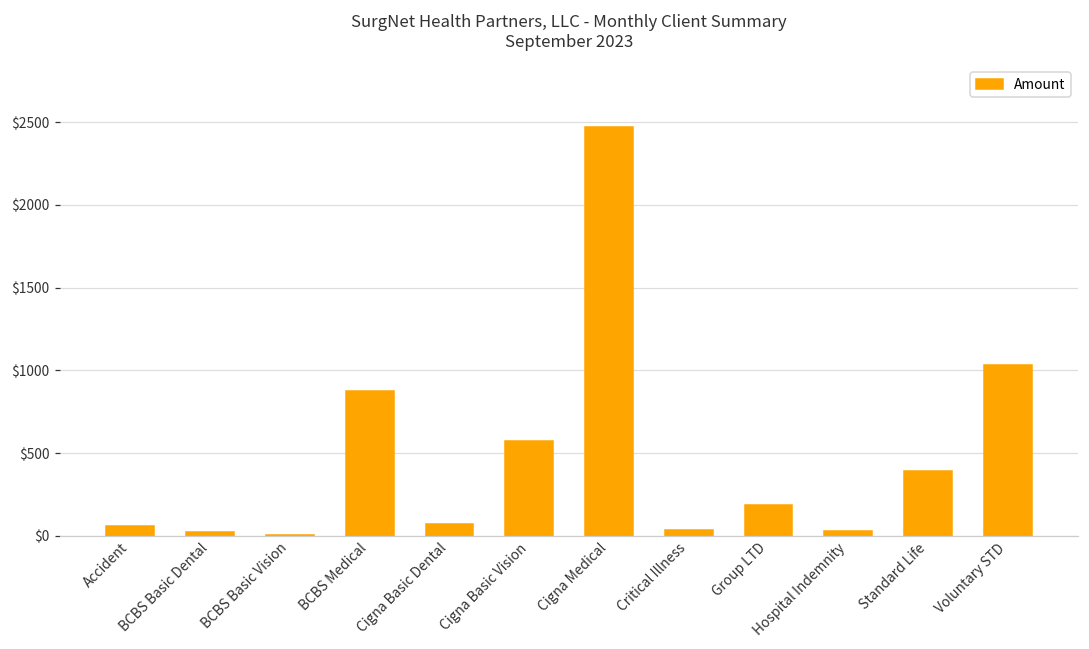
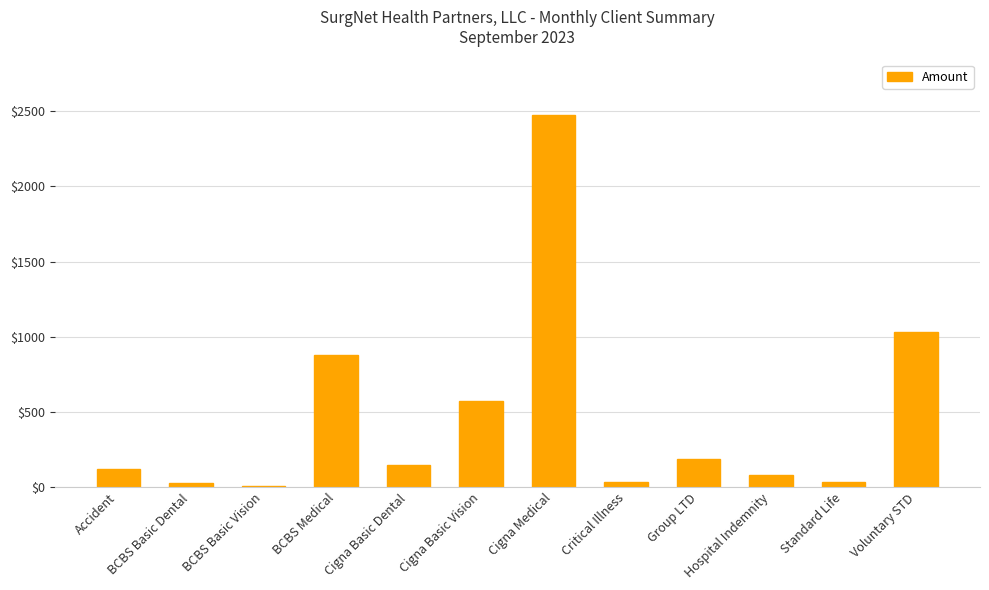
  {
-   "Accident": "$60",
+   "Accident": "$120",
    "BCBS Basic Dental": "$20",
    "BCBS Medical": "$880",
-   "Cigna Basic Dental": "$70",
+   "Cigna Basic Dental": "$150",
    "Cigna Basic Vision": "$570",
    "Cigna Medical": "$2470",
    "Critical Illness": "$30",
    "Group LTD": "$190",
-   "Hospital Indemnity": "$30",
-   "Standard Life": "$390",
+   "Hospital Indemnity": "$80",
+   "Standard Life": "$40",
    "Voluntary STD": "$1030"
  }
